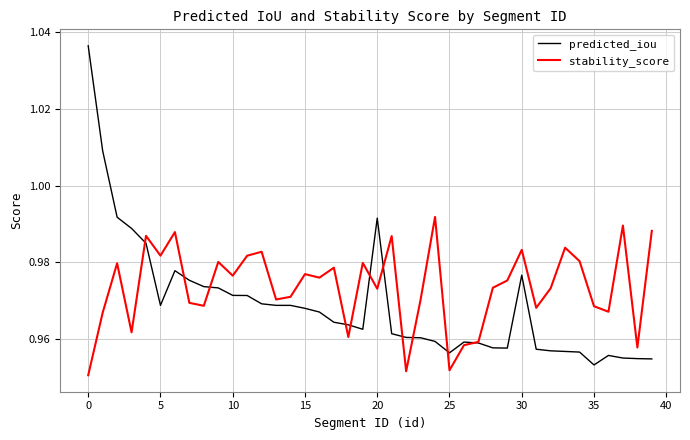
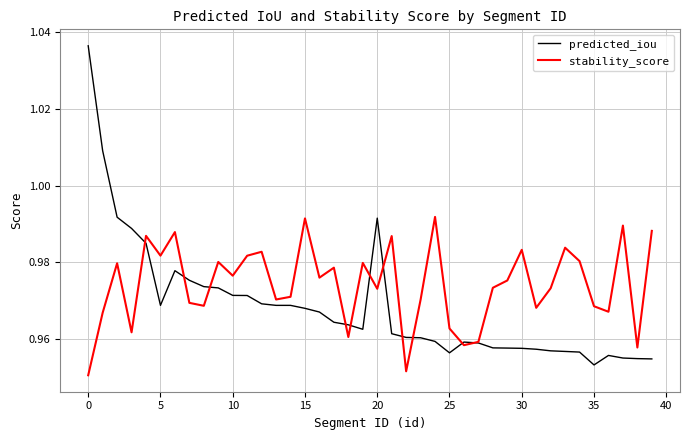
  {
    "predicted_iou": {
      "0": 1.037,
      "5": 0.969,
      "10": 0.971,
      "15": 0.968,
      "20": 0.992,
      "25": 0.956,
-     "30": 0.977,
+     "30": 0.958,
      "35": 0.953
    },
    "stability_score": {
      "0": 0.951,
      "5": 0.982,
      "10": 0.977,
-     "15": 0.977,
+     "15": 0.991,
      "20": 0.973,
-     "25": 0.952,
+     "25": 0.963,
      "30": 0.983,
      "35": 0.969
    }
  }
